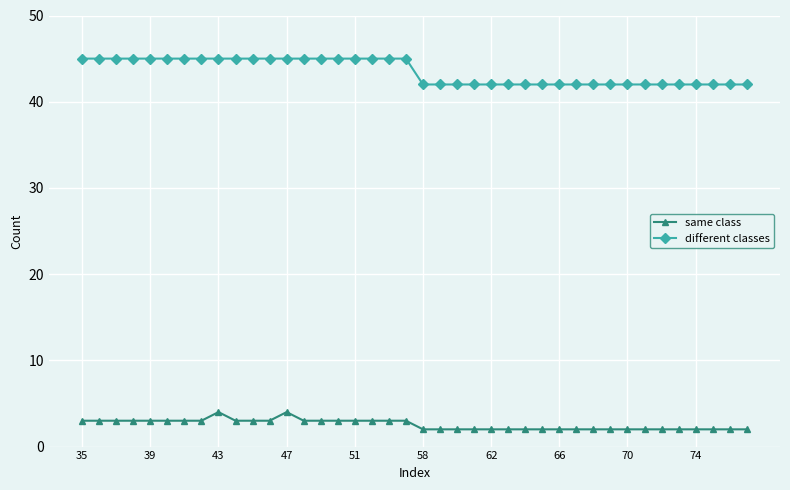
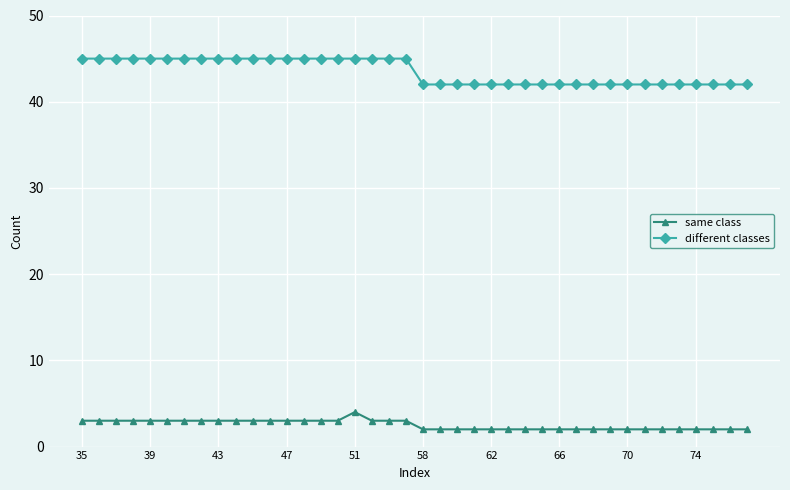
  {
    "same class": {
-     "43": 4,
-     "47": 4,
-     "51": 3,
+     "43": 3,
+     "47": 3,
+     "51": 4,
      "58": 2,
      "62": 2,
      "66": 2,
      "70": 2,
      "74": 2
    },
    "different classes": {
      "43": 45,
      "47": 45,
      "51": 45,
      "58": 42,
      "62": 42,
      "66": 42,
      "70": 42,
      "74": 42
    }
  }
